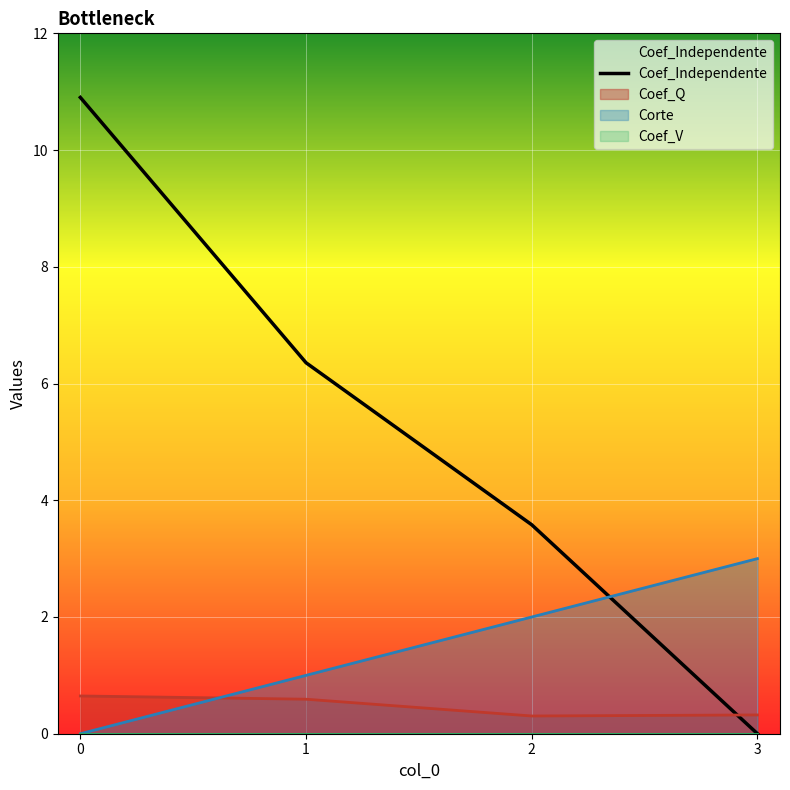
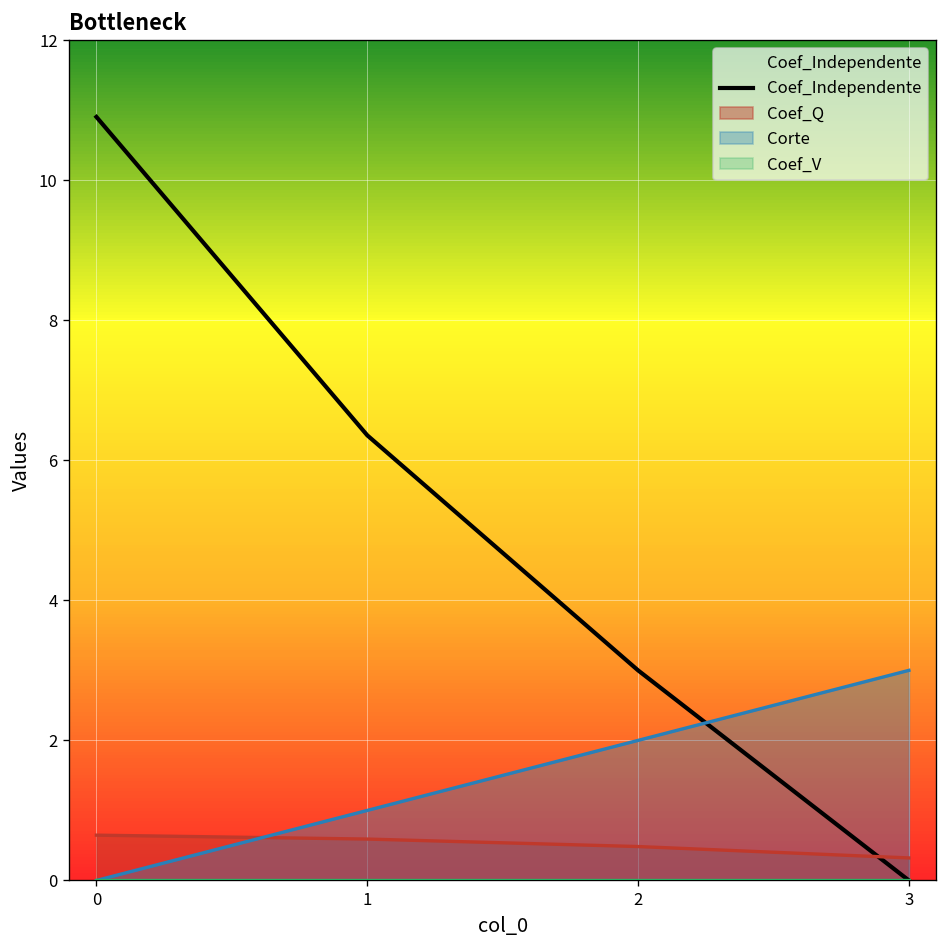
  {
    "Coef_Independente": {
      "0": 10.9,
      "1": 6.4,
-     "2": 3.6
+     "2": 3.0
    },
    "Coef_Q": {
      "0": 0.6,
      "1": 0.6,
-     "2": 0.3,
+     "2": 0.5,
      "3": 0.3
    }
  }
